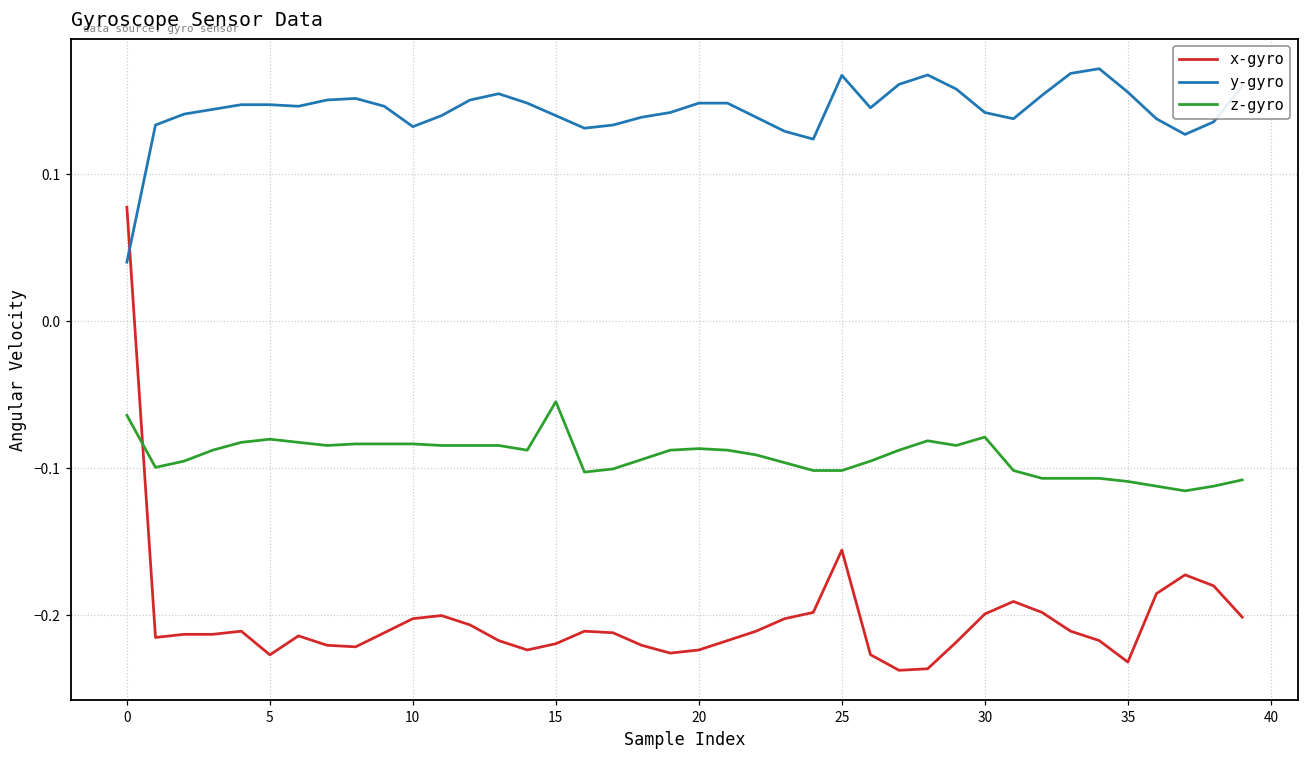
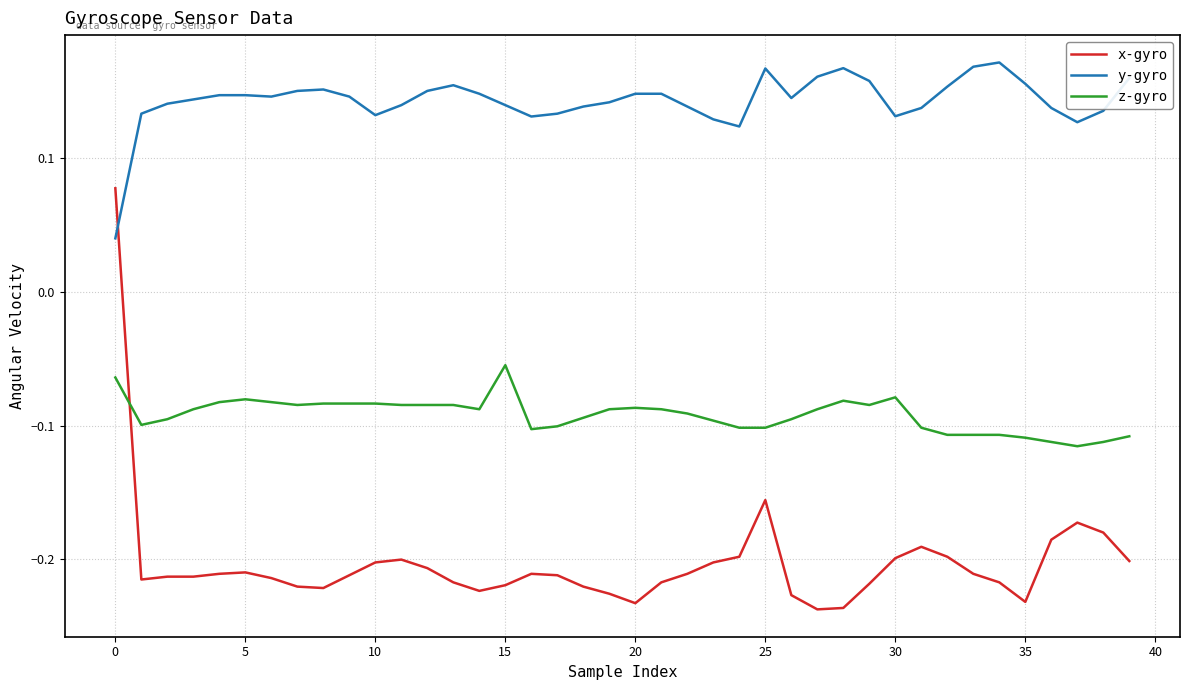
  {
    "x-gyro": {
      "0": 0.078,
-     "5": -0.227,
+     "5": -0.210,
      "10": -0.202,
      "15": -0.219,
-     "20": -0.223,
+     "20": -0.233,
      "25": -0.156,
      "30": -0.199,
      "35": -0.232
    },
    "y-gyro": {
      "0": 0.040,
      "5": 0.147,
      "10": 0.132,
      "15": 0.140,
      "20": 0.148,
      "25": 0.167,
-     "30": 0.142,
+     "30": 0.132,
      "35": 0.156
    },
    "z-gyro": {
      "0": -0.064,
      "5": -0.080,
      "10": -0.083,
      "15": -0.055,
      "20": -0.087,
      "25": -0.101,
      "30": -0.079,
      "35": -0.109
    }
  }
